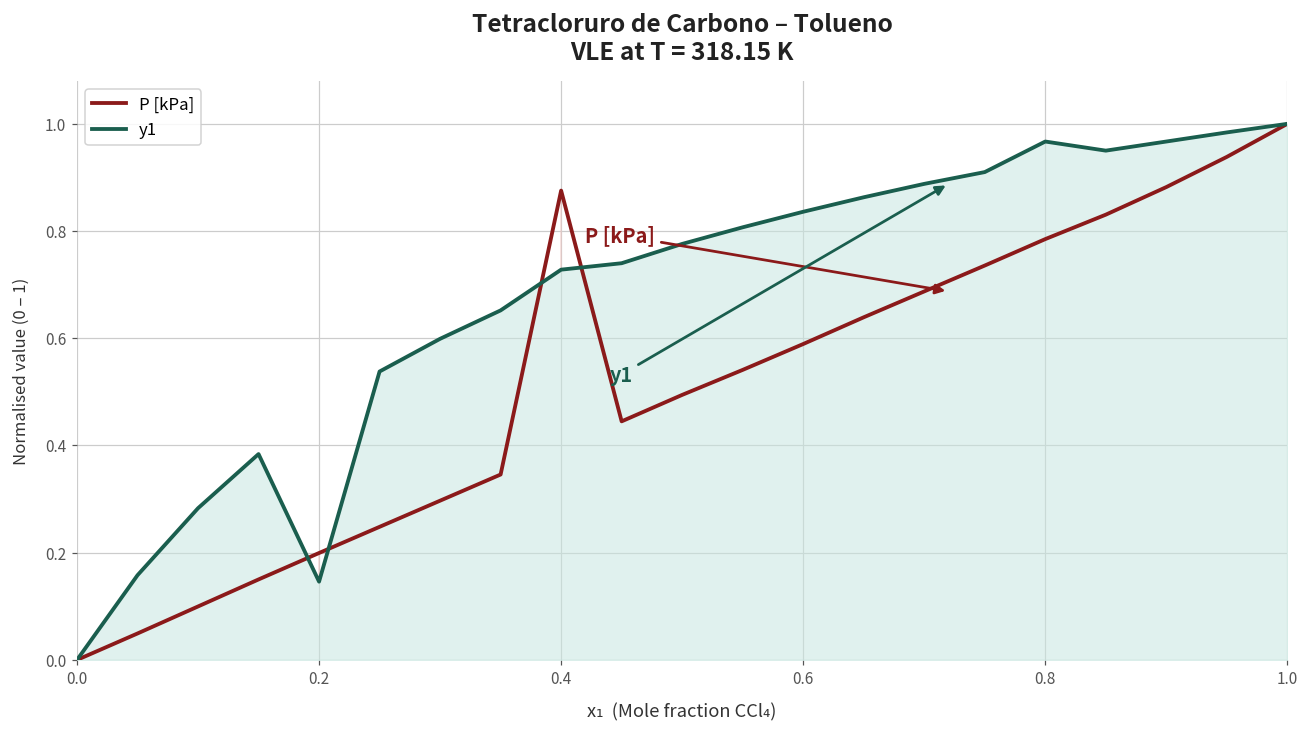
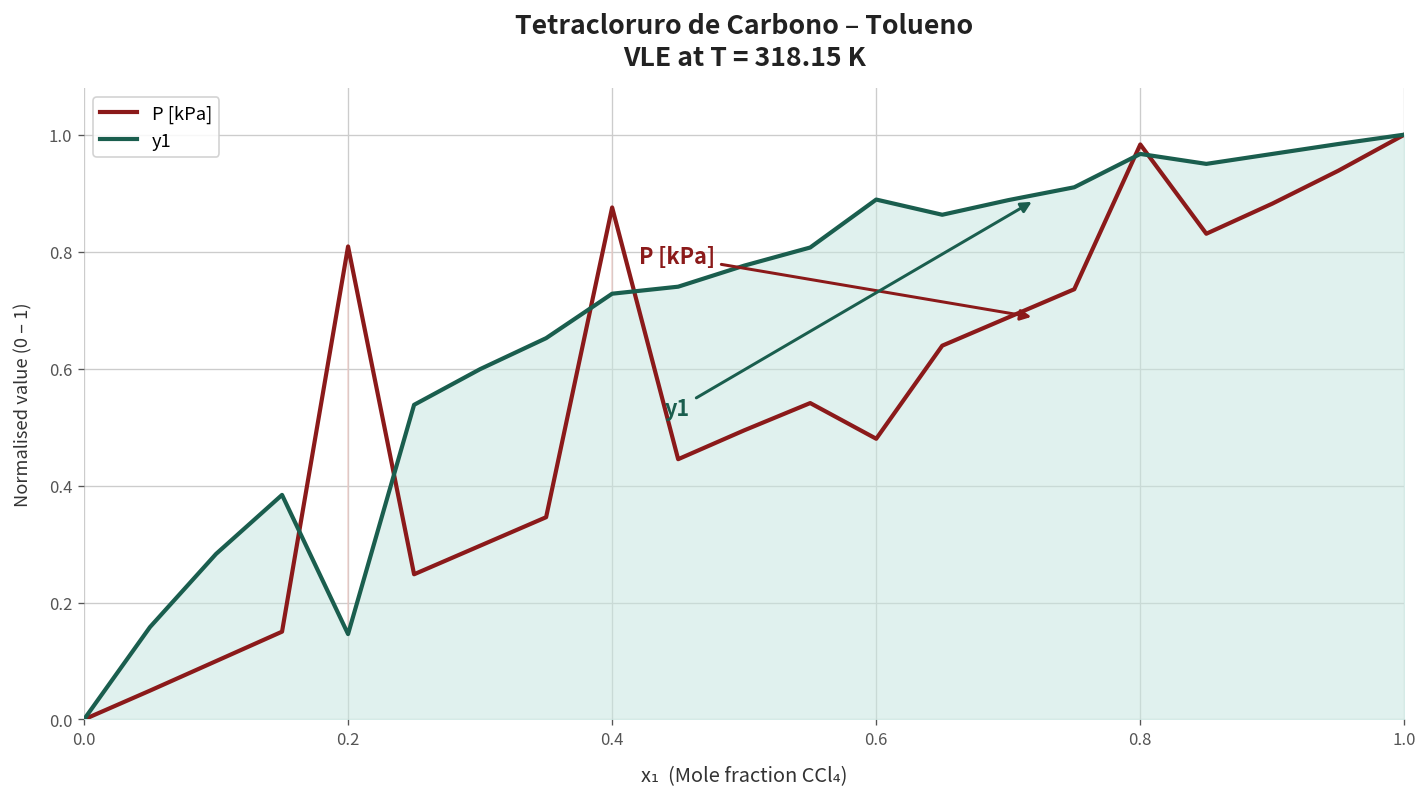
  {
    "P [kPa]": {
-     "0.2": 0.20,
+     "0.2": 0.81,
      "0.4": 0.88,
-     "0.6": 0.59,
-     "0.8": 0.78
+     "0.6": 0.48,
+     "0.8": 0.98
    },
    "y1": {
      "0.2": 0.15,
      "0.4": 0.73,
-     "0.6": 0.84,
+     "0.6": 0.89,
      "0.8": 0.97
    }
  }
